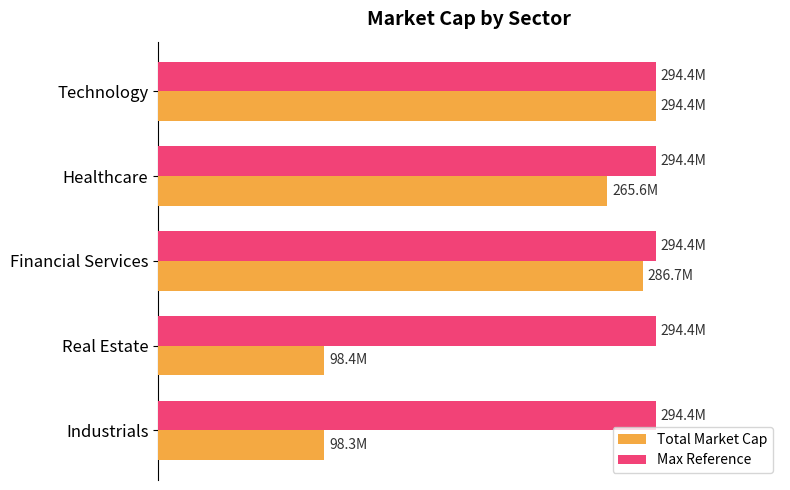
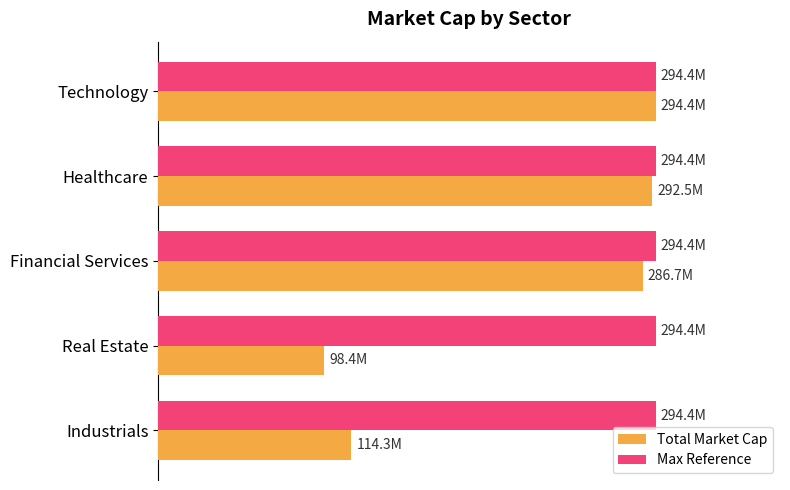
  {
    "Total Market Cap": {
      "Technology": "294.4M",
-     "Healthcare": "265.6M",
+     "Healthcare": "292.5M",
      "Financial Services": "286.7M",
      "Real Estate": "98.4M",
-     "Industrials": "98.3M"
+     "Industrials": "114.3M"
    },
    "Max Reference": {
      "Technology": "294.4M",
      "Healthcare": "294.4M",
      "Financial Services": "294.4M",
      "Real Estate": "294.4M",
      "Industrials": "294.4M"
    }
  }
